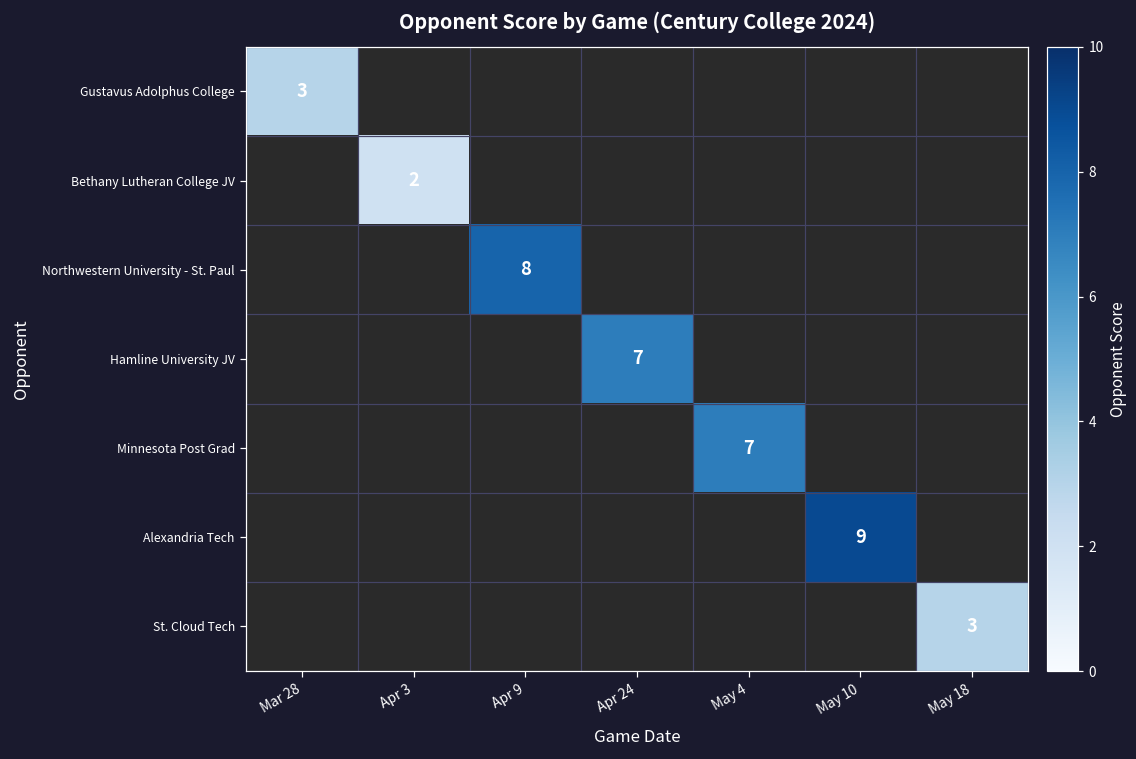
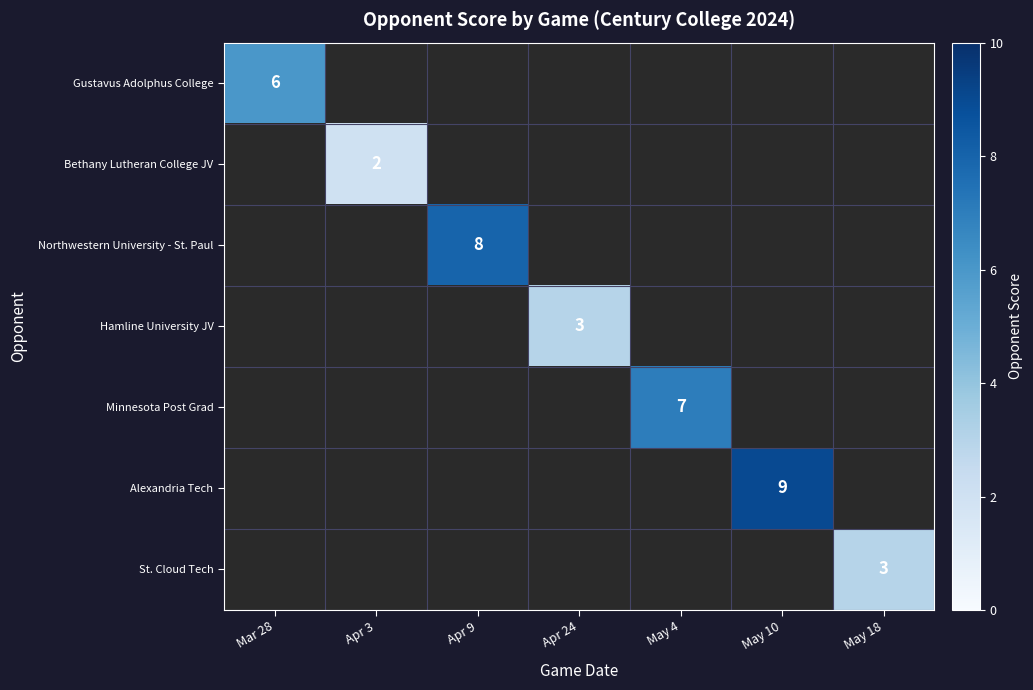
  {
    "Gustavus Adolphus College": {
-     "Mar 28": 3
+     "Mar 28": 6
    },
    "Bethany Lutheran College JV": {
      "Apr 3": 2
    },
    "Northwestern University - St. Paul": {
      "Apr 9": 8
    },
    "Hamline University JV": {
-     "Apr 24": 7
+     "Apr 24": 3
    },
    "Minnesota Post Grad": {
      "May 4": 7
    },
    "Alexandria Tech": {
      "May 10": 9
    },
    "St. Cloud Tech": {
      "May 18": 3
    }
  }
